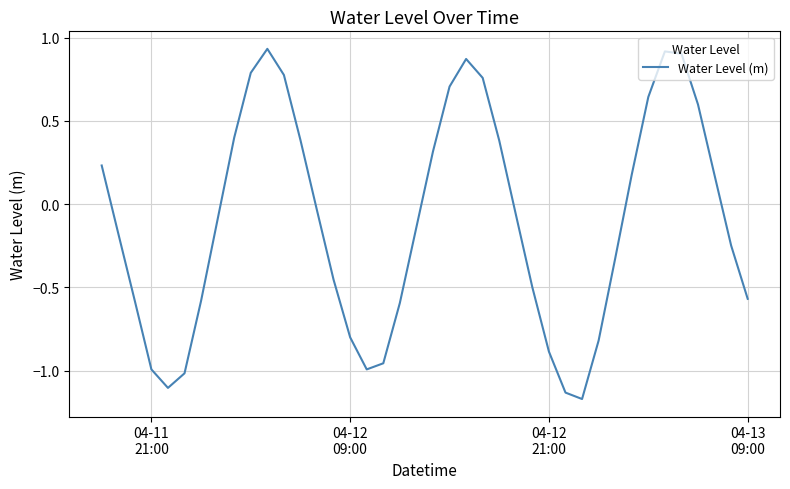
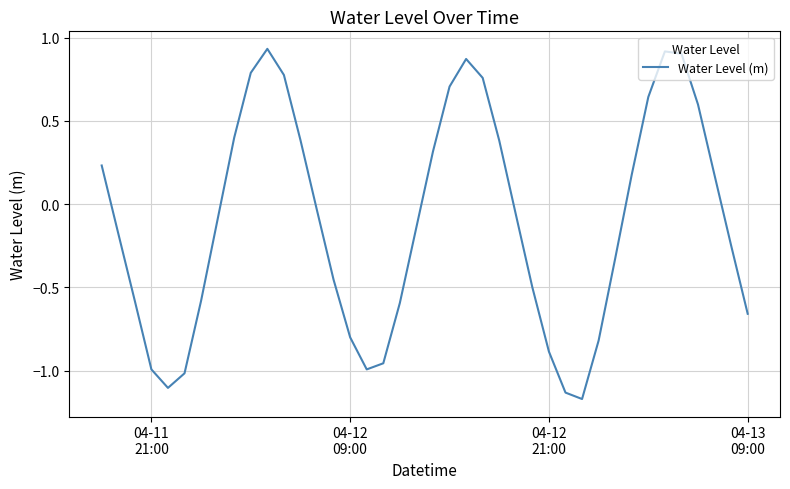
  {
    "04-11 21:00": -0.99,
    "04-12 09:00": -0.80,
    "04-12 21:00": -0.89,
-   "04-13 09:00": -0.57
+   "04-13 09:00": -0.66
  }
